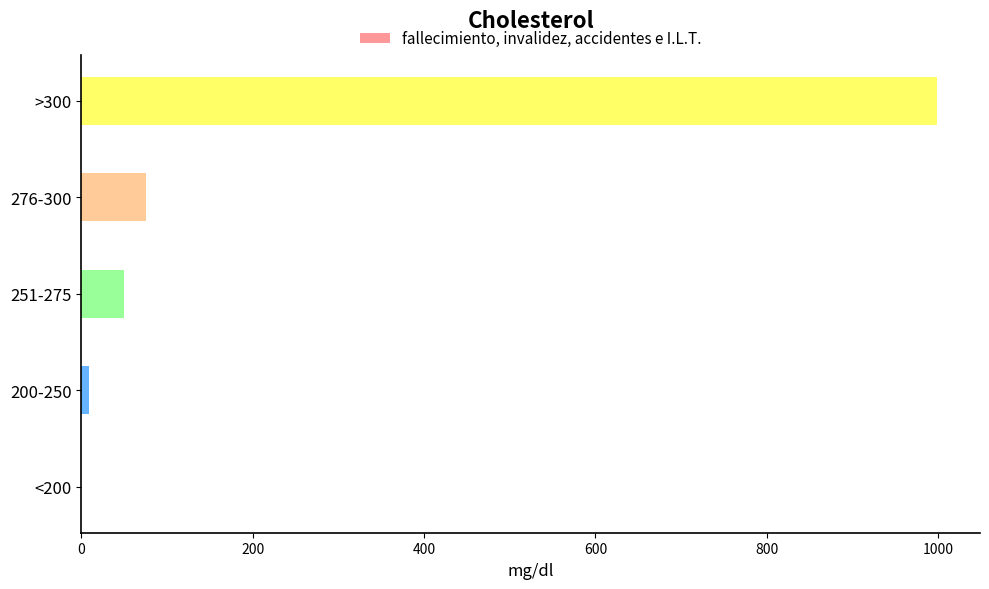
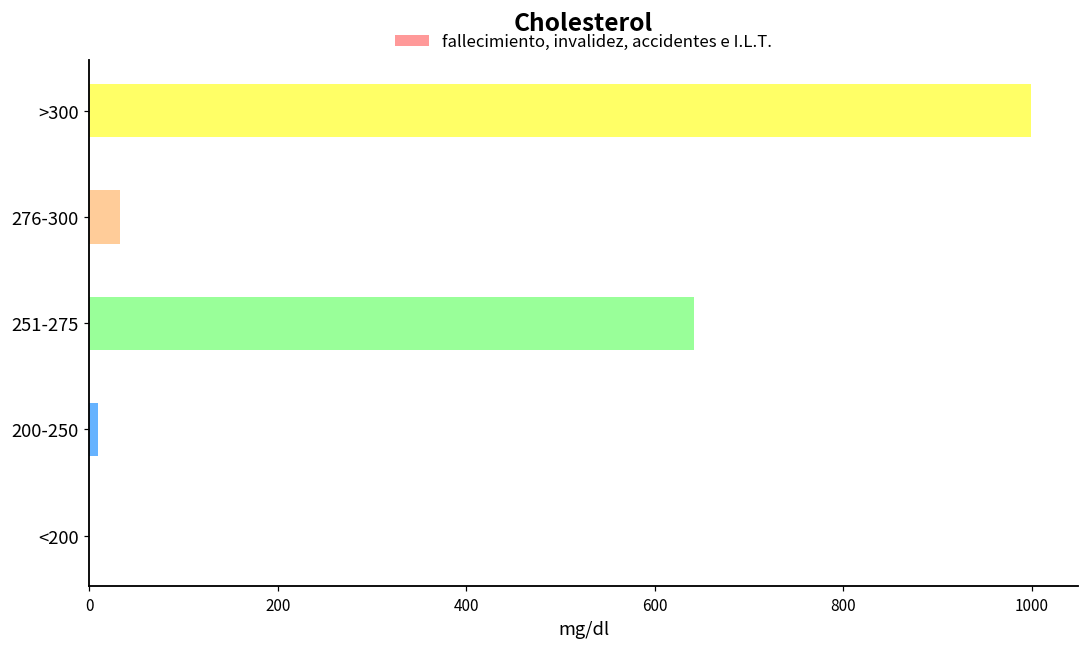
  {
    ">300": 1000,
-   "276-300": 80,
-   "251-275": 50,
+   "276-300": 30,
+   "251-275": 640,
    "200-250": 10,
    "<200": 0
  }
